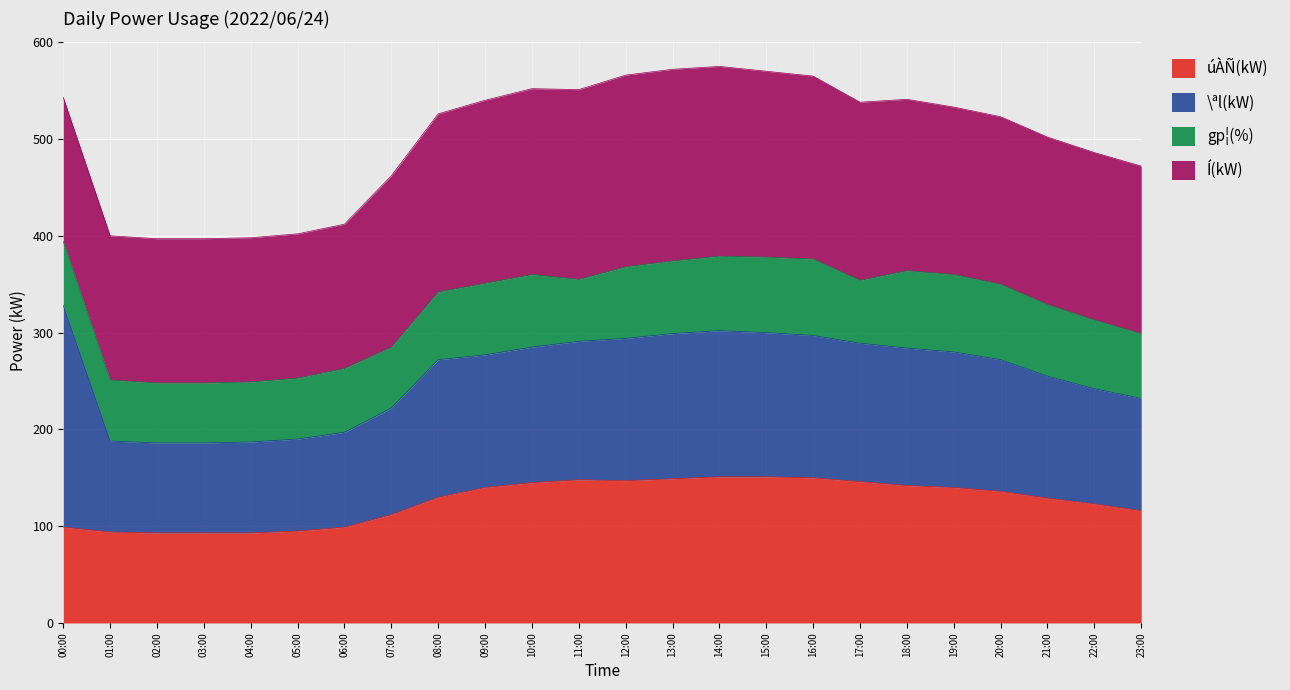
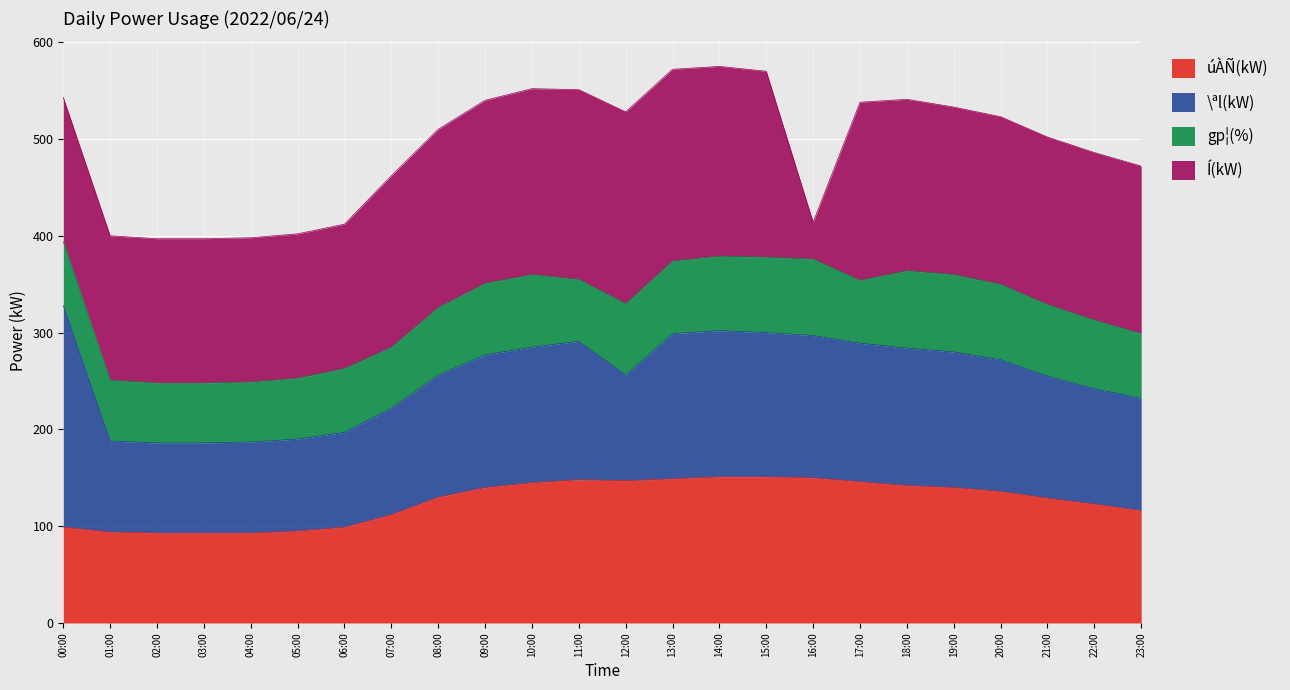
  {
    "úÀÑ(kW)": {
      "00:00": 100,
      "01:00": 90,
      "02:00": 90,
      "03:00": 90,
      "04:00": 90,
      "05:00": 100,
      "06:00": 100,
      "07:00": 110,
      "08:00": 130,
      "09:00": 140,
      "10:00": 150,
      "11:00": 150,
      "12:00": 150,
      "13:00": 150,
      "14:00": 150,
      "15:00": 150,
      "16:00": 150,
      "17:00": 150,
      "18:00": 140,
      "19:00": 140,
      "20:00": 140,
      "21:00": 130,
      "22:00": 120,
      "23:00": 120
    },
    "\\ªl(kW)": {
      "00:00": 230,
      "01:00": 90,
      "02:00": 90,
      "03:00": 90,
      "04:00": 90,
      "05:00": 100,
      "06:00": 100,
      "07:00": 110,
-     "08:00": 140,
+     "08:00": 130,
      "09:00": 140,
      "10:00": 140,
      "11:00": 140,
-     "12:00": 150,
+     "12:00": 110,
      "13:00": 150,
      "14:00": 150,
      "15:00": 150,
      "16:00": 150,
      "17:00": 140,
      "18:00": 140,
      "19:00": 140,
      "20:00": 140,
      "21:00": 130,
      "22:00": 120,
      "23:00": 120
    },
    "gp¦(%)": {
      "00:00": 70,
      "01:00": 60,
      "02:00": 60,
      "03:00": 60,
      "04:00": 60,
      "05:00": 60,
      "06:00": 70,
      "07:00": 60,
      "08:00": 70,
      "09:00": 70,
      "10:00": 80,
      "11:00": 60,
      "12:00": 70,
      "13:00": 80,
      "14:00": 80,
      "15:00": 80,
      "16:00": 80,
      "17:00": 70,
      "18:00": 80,
      "19:00": 80,
      "20:00": 80,
      "21:00": 70,
      "22:00": 70,
      "23:00": 70
    },
    "Í(kW)": {
      "00:00": 150,
      "01:00": 150,
      "02:00": 150,
      "03:00": 150,
      "04:00": 150,
      "05:00": 150,
      "06:00": 150,
      "07:00": 180,
      "08:00": 180,
      "09:00": 190,
      "10:00": 190,
      "11:00": 200,
      "12:00": 200,
      "13:00": 200,
      "14:00": 200,
      "15:00": 190,
-     "16:00": 190,
+     "16:00": 40,
      "17:00": 180,
      "18:00": 180,
      "19:00": 170,
      "20:00": 170,
      "21:00": 170,
      "22:00": 170,
      "23:00": 170
    }
  }
